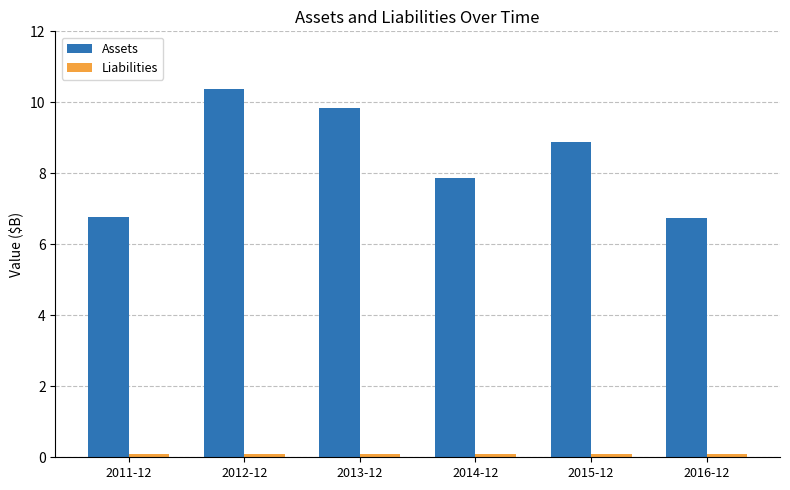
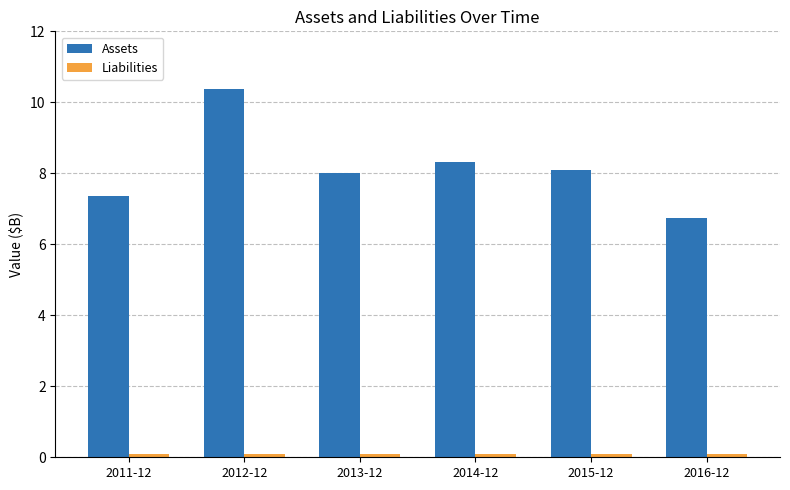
  {
    "Assets": {
-     "2011-12": 6.8,
+     "2011-12": 7.4,
      "2012-12": 10.4,
-     "2013-12": 9.9,
-     "2014-12": 7.9,
-     "2015-12": 8.9,
+     "2013-12": 8.0,
+     "2014-12": 8.3,
+     "2015-12": 8.1,
      "2016-12": 6.7
    },
    "Liabilities": {
      "2011-12": 0.1,
      "2012-12": 0.1,
      "2013-12": 0.1,
      "2014-12": 0.1,
      "2015-12": 0.1,
      "2016-12": 0.1
    }
  }
